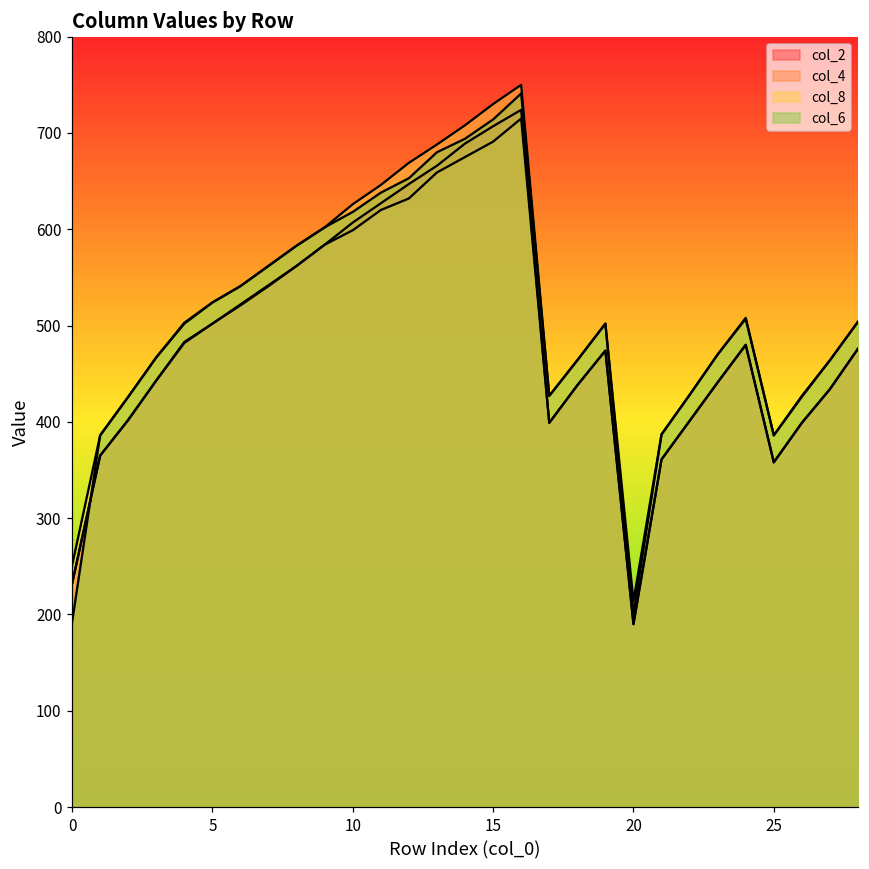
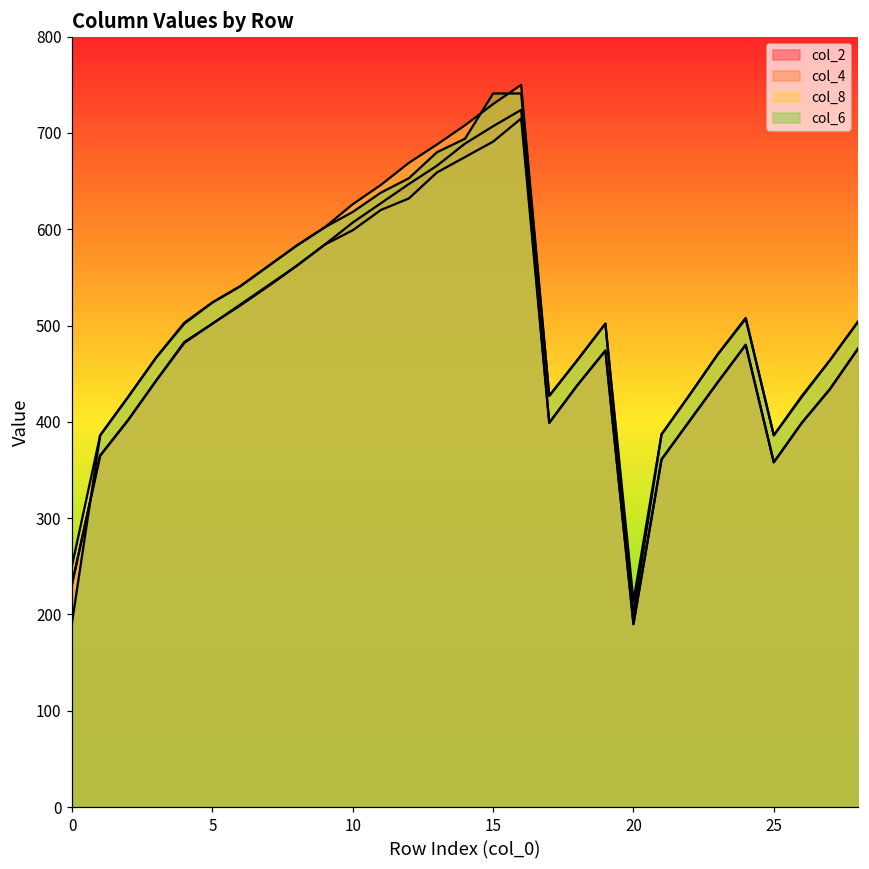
  {
    "col_6": {
      "0": 190,
      "10": 620,
-     "15": 710,
+     "15": 740,
      "20": 200
    }
  }
